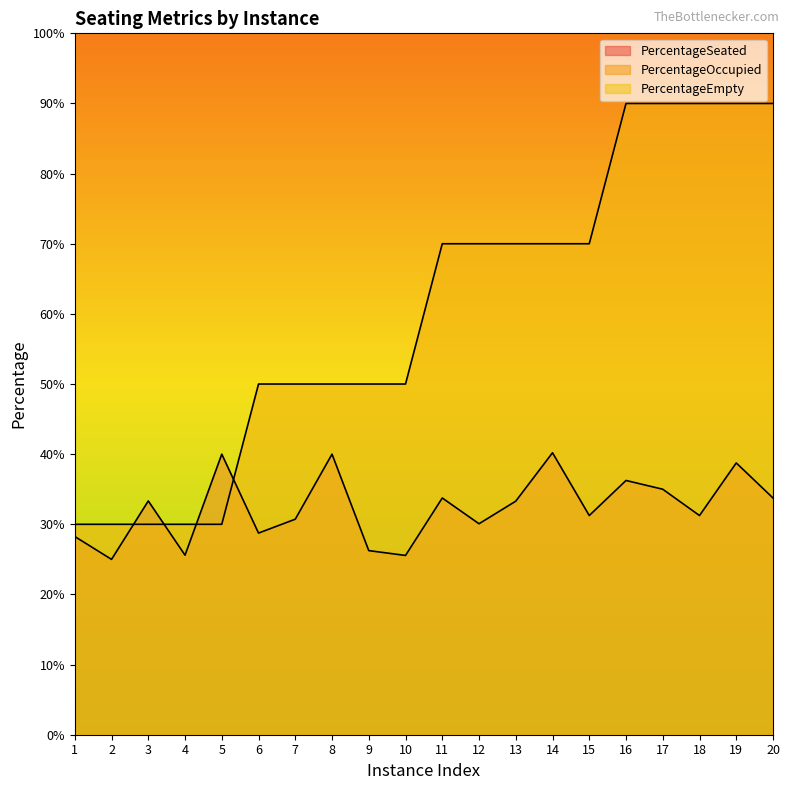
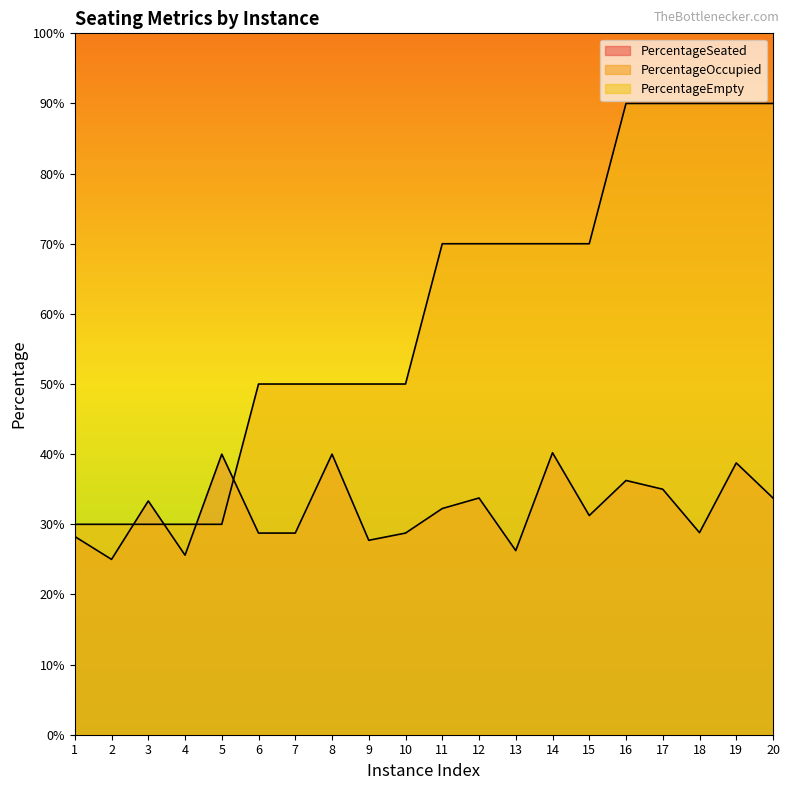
  {
    "PercentageSeated": {
      "1": "28%",
      "2": "25%",
      "3": "33%",
      "4": "26%",
      "5": "40%",
      "6": "29%",
-     "7": "31%",
+     "7": "29%",
      "8": "40%",
-     "9": "26%",
-     "10": "26%",
-     "11": "34%",
-     "12": "30%",
-     "13": "33%",
+     "9": "28%",
+     "10": "29%",
+     "11": "32%",
+     "12": "34%",
+     "13": "26%",
      "14": "40%",
      "15": "31%",
      "16": "36%",
      "17": "35%",
-     "18": "31%",
+     "18": "29%",
      "19": "39%",
      "20": "34%"
    }
  }
